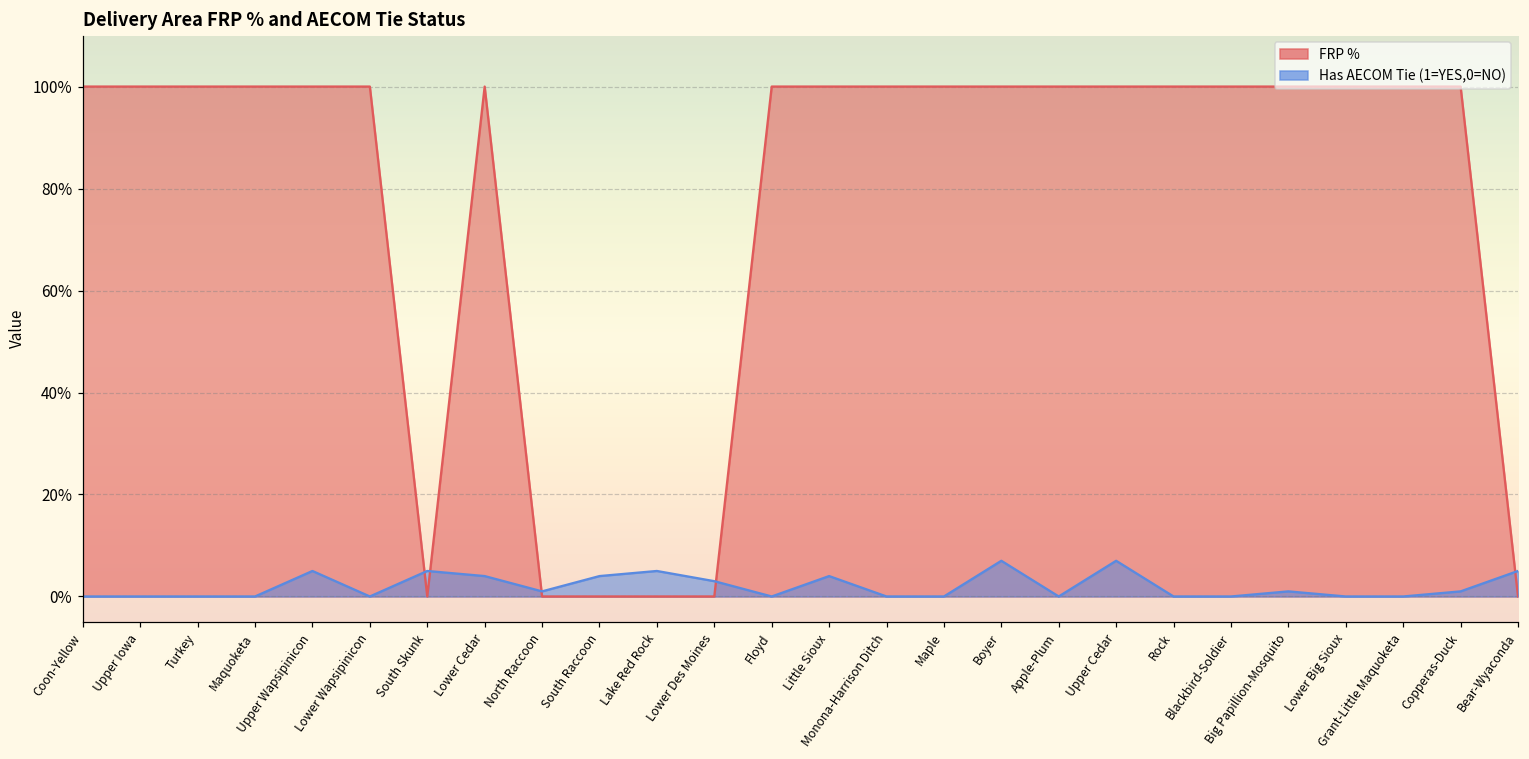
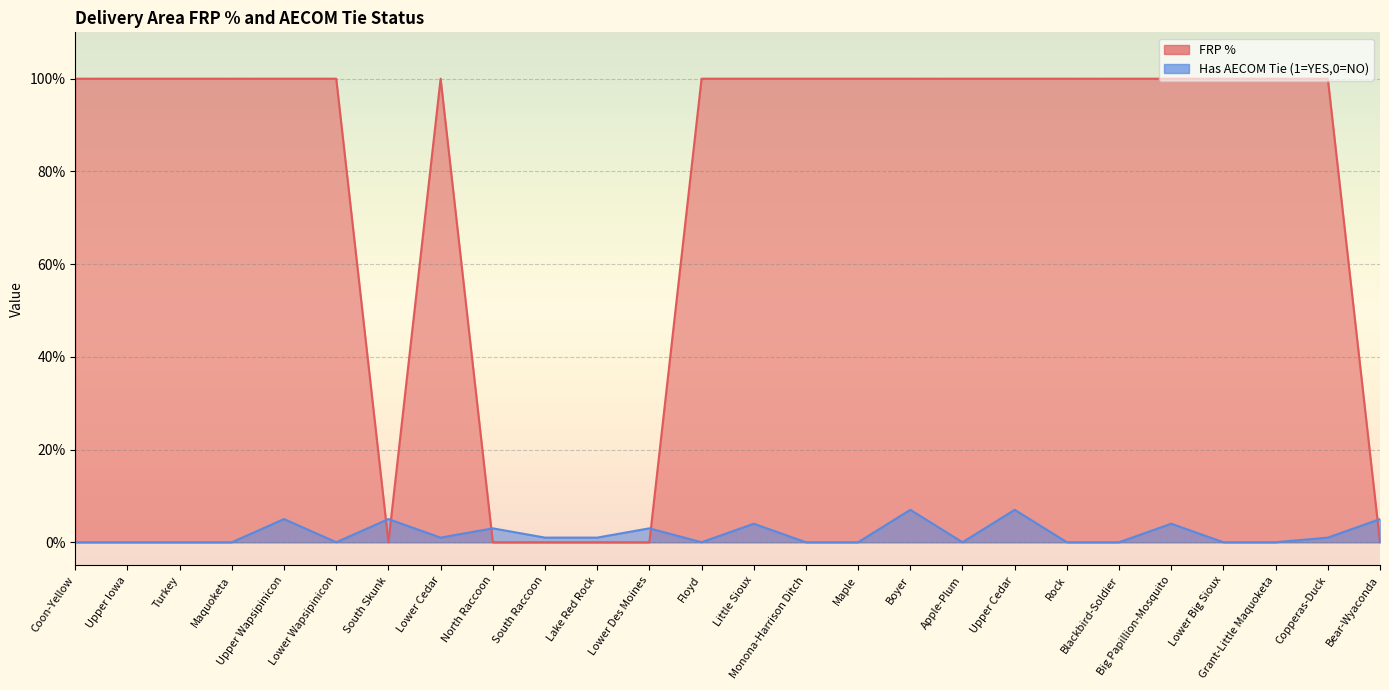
  {
    "FRP %": {
      "Coon-Yellow": "100%",
      "Upper Iowa": "100%",
      "Turkey": "100%",
      "Maquoketa": "100%",
      "Upper Wapsipinicon": "100%",
      "Lower Wapsipinicon": "100%",
      "South Skunk": "0%",
      "Lower Cedar": "100%",
      "North Raccoon": "0%",
      "South Raccoon": "0%",
      "Lake Red Rock": "0%",
      "Lower Des Moines": "0%",
      "Floyd": "100%",
      "Little Sioux": "100%",
      "Monona-Harrison Ditch": "100%",
      "Maple": "100%",
      "Boyer": "100%",
      "Apple-Plum": "100%",
      "Upper Cedar": "100%",
      "Rock": "100%",
      "Blackbird-Soldier": "100%",
      "Bear-Wyaconda": "0%"
    },
    "Has AECOM Tie (1=YES,0=NO)": {
      "Coon-Yellow": "0%",
      "Upper Iowa": "0%",
      "Turkey": "0%",
      "Maquoketa": "0%",
      "Upper Wapsipinicon": "5%",
      "Lower Wapsipinicon": "0%",
      "South Skunk": "5%",
-     "Lower Cedar": "4%",
-     "North Raccoon": "1%",
-     "South Raccoon": "4%",
-     "Lake Red Rock": "5%",
+     "Lower Cedar": "1%",
+     "North Raccoon": "3%",
+     "South Raccoon": "1%",
+     "Lake Red Rock": "1%",
      "Lower Des Moines": "3%",
      "Floyd": "0%",
      "Little Sioux": "4%",
      "Monona-Harrison Ditch": "0%",
      "Maple": "0%",
      "Boyer": "7%",
      "Apple-Plum": "0%",
      "Upper Cedar": "7%",
      "Rock": "0%",
      "Blackbird-Soldier": "0%",
-     "Big Papillion-Mosquito": "1%",
+     "Big Papillion-Mosquito": "4%",
      "Lower Big Sioux": "0%",
      "Grant-Little Maquoketa": "0%",
      "Copperas-Duck": "1%",
      "Bear-Wyaconda": "5%"
    }
  }
